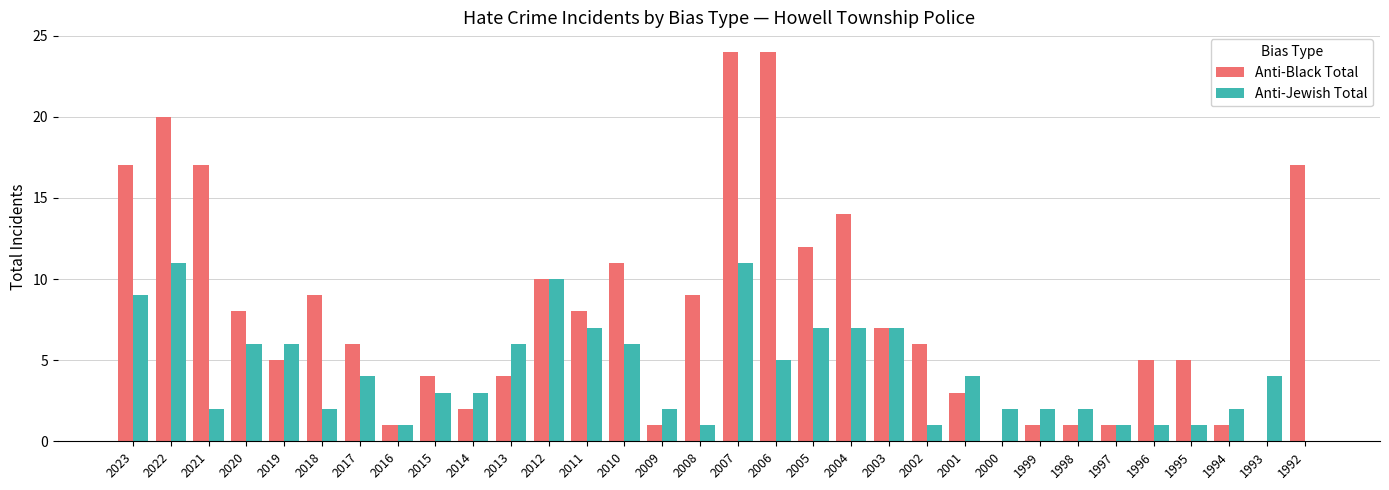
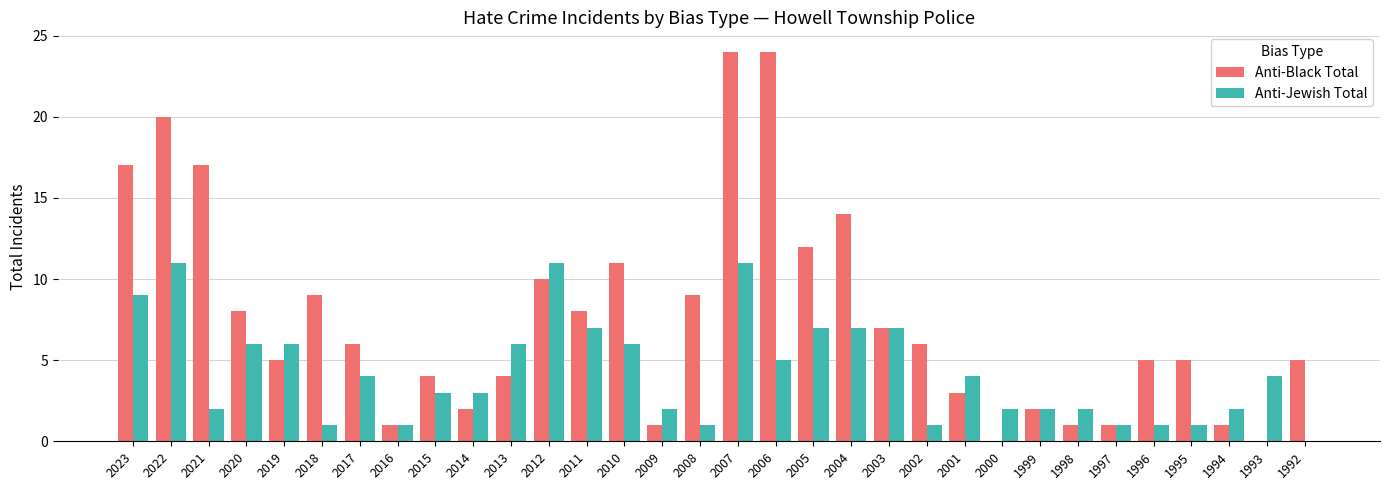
  {
    "Anti-Black Total": {
      "2023": 17,
      "2022": 20,
      "2021": 17,
      "2020": 8,
      "2019": 5,
      "2018": 9,
      "2017": 6,
      "2016": 1,
      "2015": 4,
      "2014": 2,
      "2013": 4,
      "2012": 10,
      "2011": 8,
      "2010": 11,
      "2009": 1,
      "2008": 9,
      "2007": 24,
      "2006": 24,
      "2005": 12,
      "2004": 14,
      "2003": 7,
      "2002": 6,
      "2001": 3,
      "2000": 0,
-     "1999": 1,
+     "1999": 2,
      "1998": 1,
      "1997": 1,
      "1996": 5,
      "1995": 5,
      "1994": 1,
      "1993": 0,
-     "1992": 17
+     "1992": 5
    },
    "Anti-Jewish Total": {
      "2023": 9,
      "2022": 11,
      "2021": 2,
      "2020": 6,
      "2019": 6,
-     "2018": 2,
+     "2018": 1,
      "2017": 4,
      "2016": 1,
      "2015": 3,
      "2014": 3,
      "2013": 6,
-     "2012": 10,
+     "2012": 11,
      "2011": 7,
      "2010": 6,
      "2009": 2,
      "2008": 1,
      "2007": 11,
      "2006": 5,
      "2005": 7,
      "2004": 7,
      "2003": 7,
      "2002": 1,
      "2001": 4,
      "2000": 2,
      "1999": 2,
      "1998": 2,
      "1997": 1,
      "1996": 1,
      "1995": 1,
      "1994": 2,
      "1993": 4,
      "1992": 0
    }
  }
